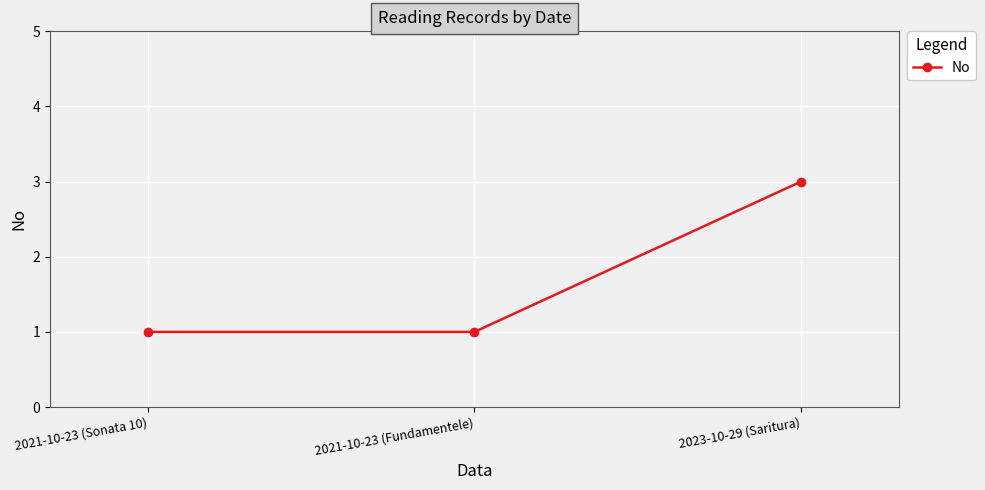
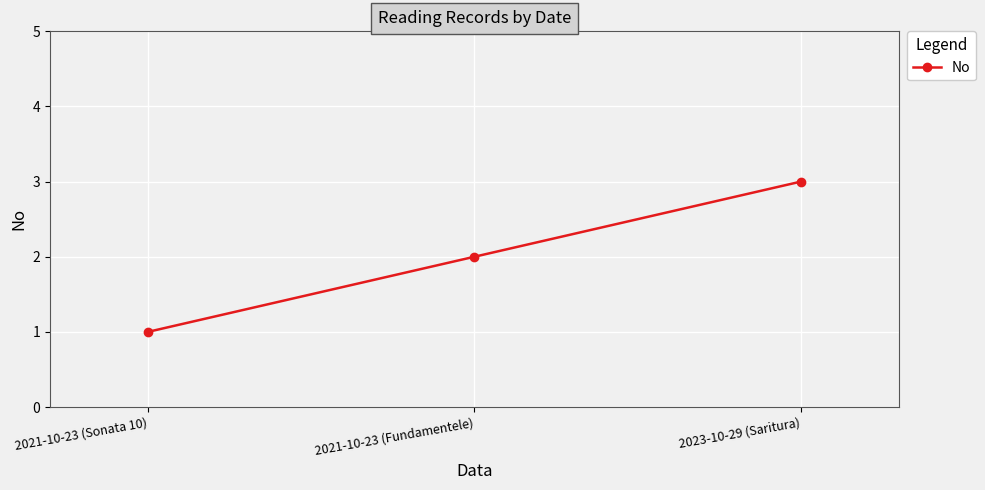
  {
    "2021-10-23 (Sonata 10)": 1,
-   "2021-10-23 (Fundamentele)": 1,
+   "2021-10-23 (Fundamentele)": 2,
    "2023-10-29 (Saritura)": 3
  }
